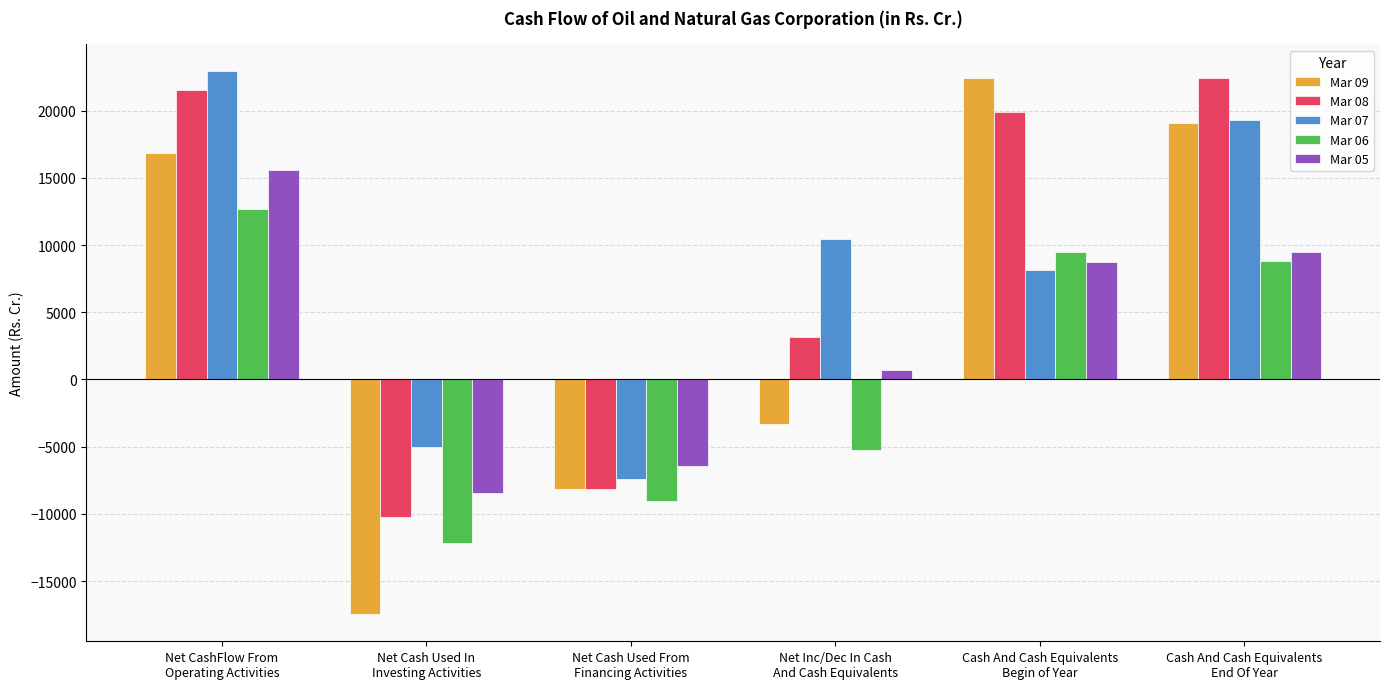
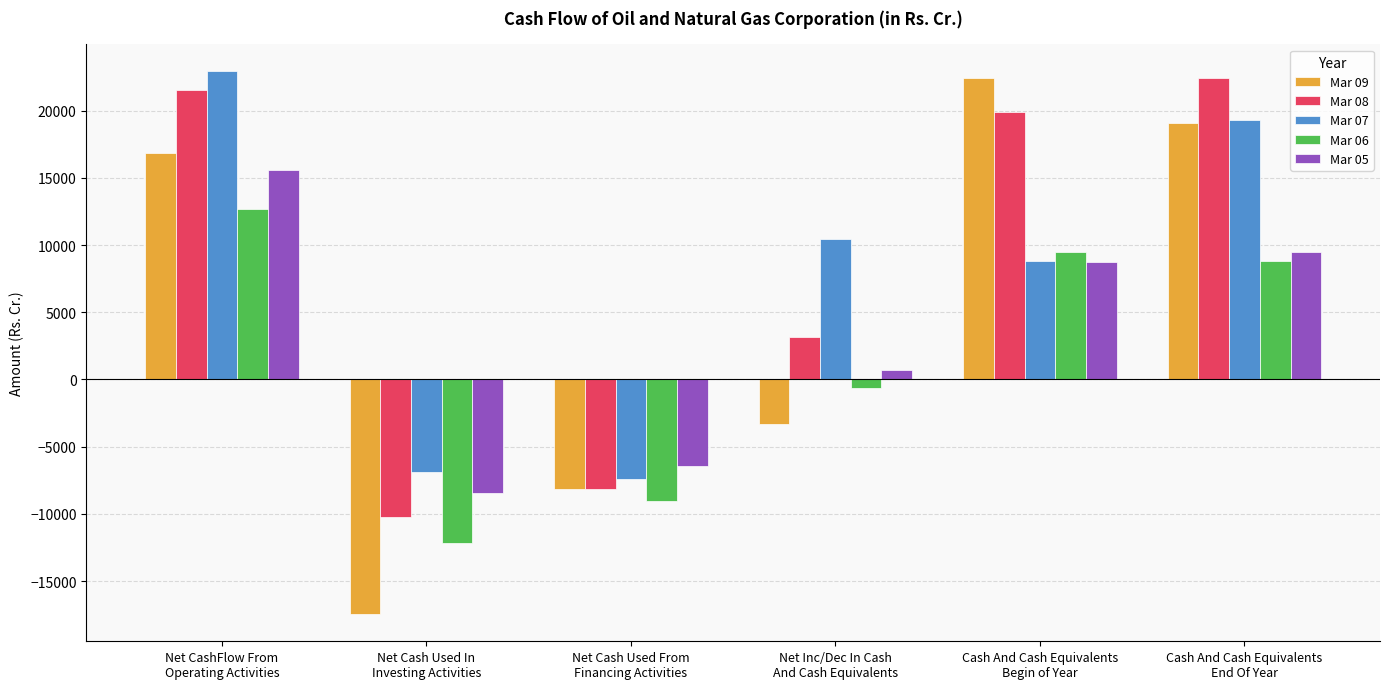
  {
    "Mar 09": {
      "Net CashFlow From Operating Activities": 16800,
      "Net Cash Used In Investing Activities": -17500,
      "Net Cash Used From Financing Activities": -8100,
      "Net Inc/Dec In Cash And Cash Equivalents": -3300,
      "Cash And Cash Equivalents Begin of Year": 22400,
      "Cash And Cash Equivalents End Of Year": 19100
    },
    "Mar 08": {
      "Net CashFlow From Operating Activities": 21500,
      "Net Cash Used In Investing Activities": -10200,
      "Net Cash Used From Financing Activities": -8200,
      "Net Inc/Dec In Cash And Cash Equivalents": 3100,
      "Cash And Cash Equivalents Begin of Year": 19900,
      "Cash And Cash Equivalents End Of Year": 22400
    },
    "Mar 07": {
      "Net CashFlow From Operating Activities": 22900,
-     "Net Cash Used In Investing Activities": -5000,
+     "Net Cash Used In Investing Activities": -6900,
      "Net Cash Used From Financing Activities": -7400,
      "Net Inc/Dec In Cash And Cash Equivalents": 10500,
-     "Cash And Cash Equivalents Begin of Year": 8100,
+     "Cash And Cash Equivalents Begin of Year": 8800,
      "Cash And Cash Equivalents End Of Year": 19300
    },
    "Mar 06": {
      "Net CashFlow From Operating Activities": 12700,
      "Net Cash Used In Investing Activities": -12200,
      "Net Cash Used From Financing Activities": -9100,
-     "Net Inc/Dec In Cash And Cash Equivalents": -5300,
+     "Net Inc/Dec In Cash And Cash Equivalents": -700,
      "Cash And Cash Equivalents Begin of Year": 9500,
      "Cash And Cash Equivalents End Of Year": 8800
    },
    "Mar 05": {
      "Net CashFlow From Operating Activities": 15600,
      "Net Cash Used In Investing Activities": -8500,
      "Net Cash Used From Financing Activities": -6400,
      "Net Inc/Dec In Cash And Cash Equivalents": 700,
      "Cash And Cash Equivalents Begin of Year": 8700,
      "Cash And Cash Equivalents End Of Year": 9500
    }
  }
